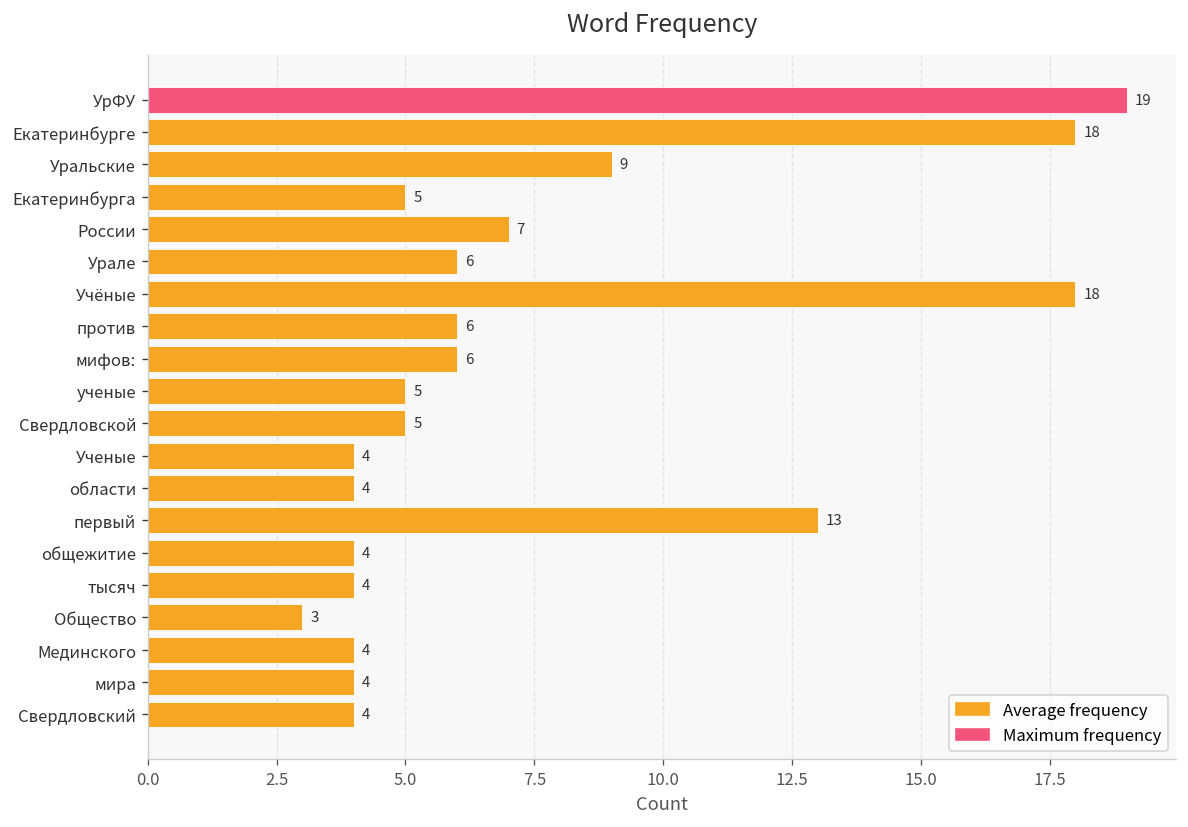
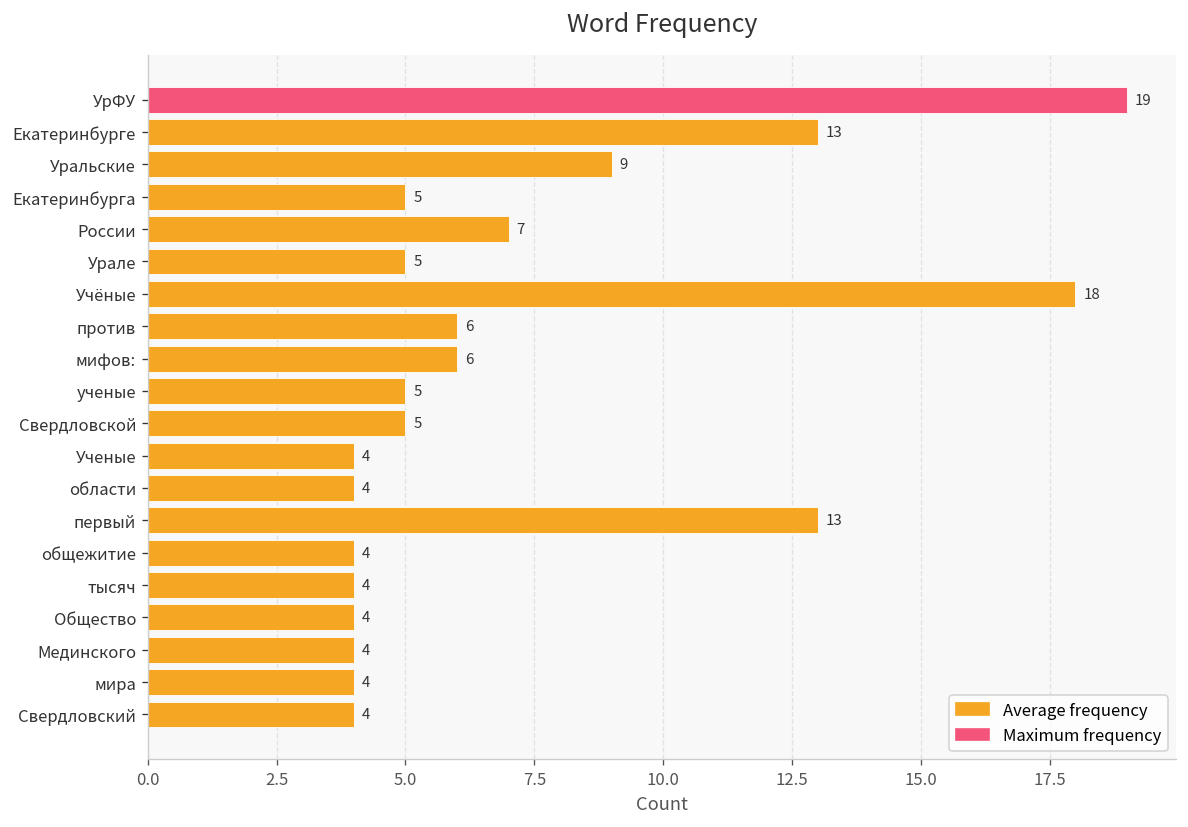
  {
    "УрФУ": 19,
-   "Екатеринбурге": 18,
+   "Екатеринбурге": 13,
    "Уральские": 9,
    "Екатеринбурга": 5,
    "России": 7,
-   "Урале": 6,
+   "Урале": 5,
    "Учёные": 18,
    "против": 6,
    "мифов:": 6,
    "ученые": 5,
    "Свердловской": 5,
    "Ученые": 4,
    "области": 4,
    "первый": 13,
    "общежитие": 4,
    "тысяч": 4,
-   "Общество": 3,
+   "Общество": 4,
    "Мединского": 4,
    "мира": 4,
    "Свердловский": 4
  }
